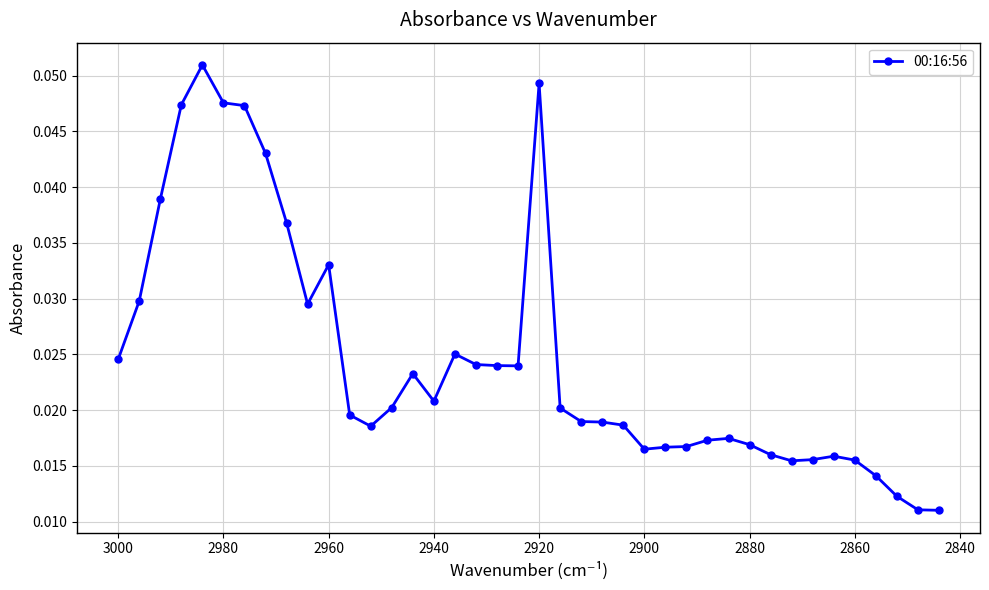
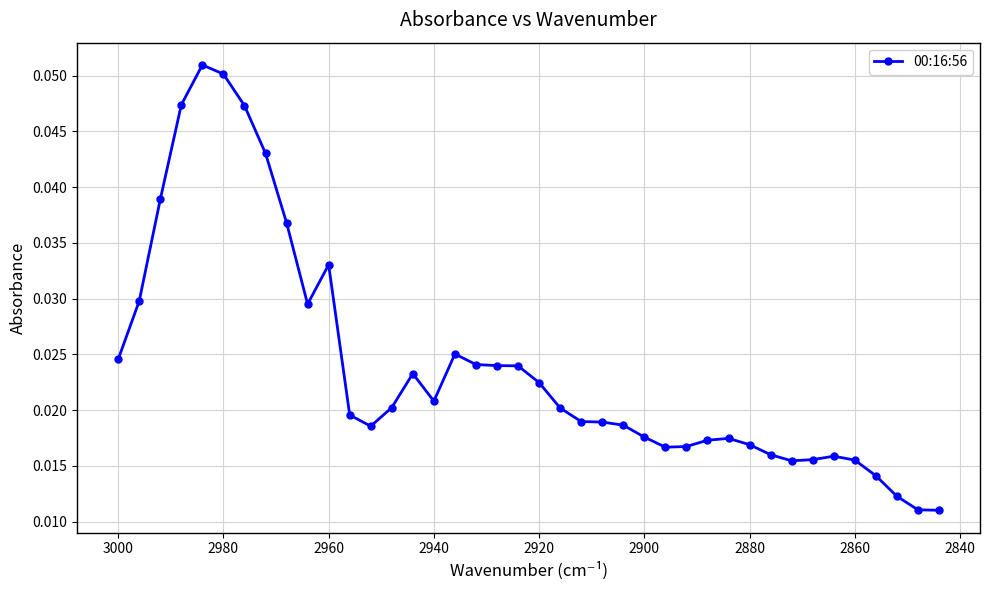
  {
    "3000": 0.0245,
-   "2980": 0.0476,
+   "2980": 0.0501,
    "2960": 0.0330,
    "2940": 0.0208,
-   "2920": 0.0493,
-   "2900": 0.0165,
+   "2920": 0.0225,
+   "2900": 0.0176,
    "2880": 0.0169,
    "2860": 0.0155
  }
